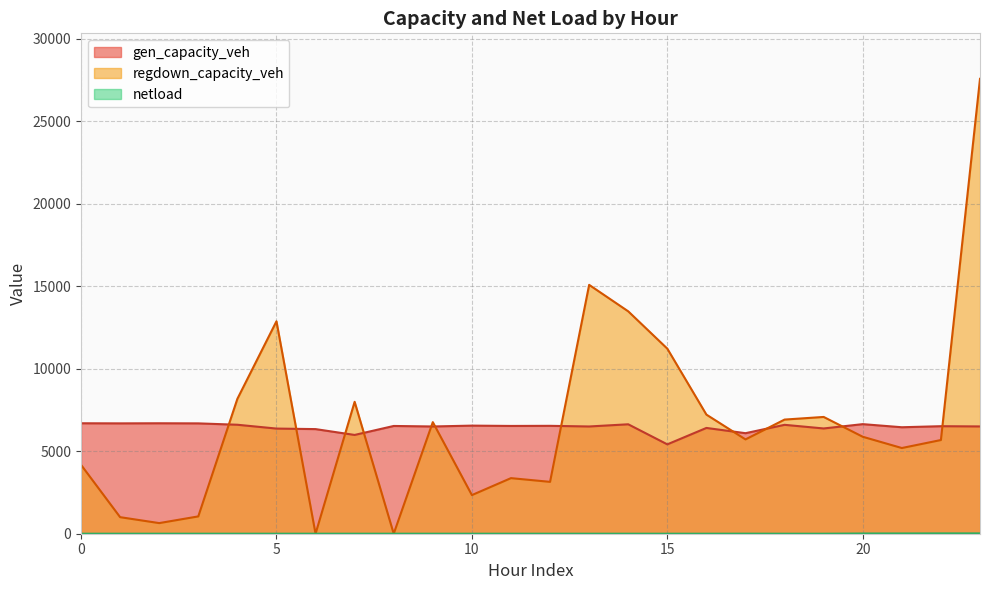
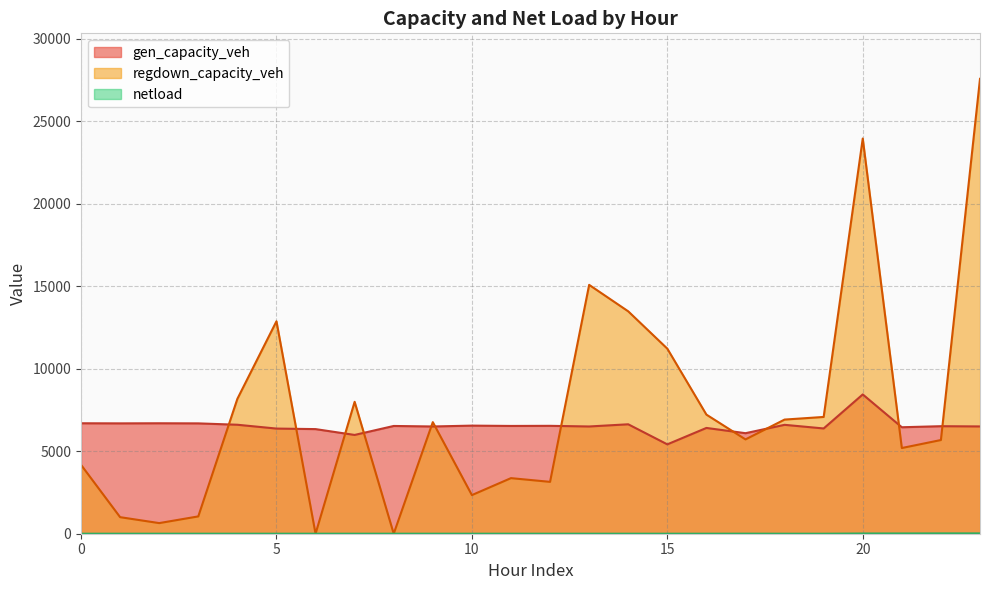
  {
    "gen_capacity_veh": {
      "0": 6700,
      "5": 6400,
      "10": 6600,
      "15": 5400,
-     "20": 6600
+     "20": 8400
    },
    "regdown_capacity_veh": {
      "0": 4200,
      "5": 12900,
      "10": 2300,
      "15": 11200,
-     "20": 5900
+     "20": 24000
    },
    "netload": {
      "0": 0,
      "5": 0,
      "10": 0,
      "15": 0,
      "20": 0
    }
  }
